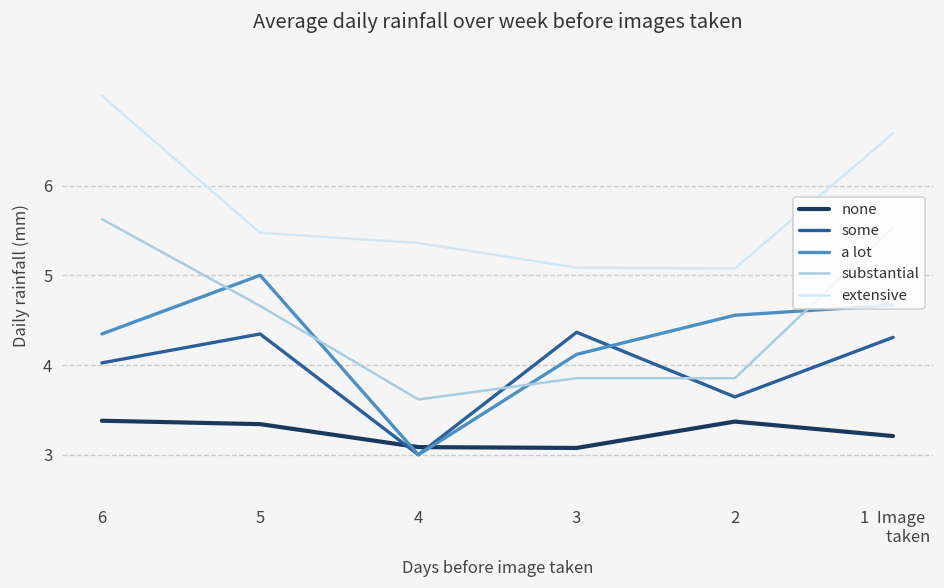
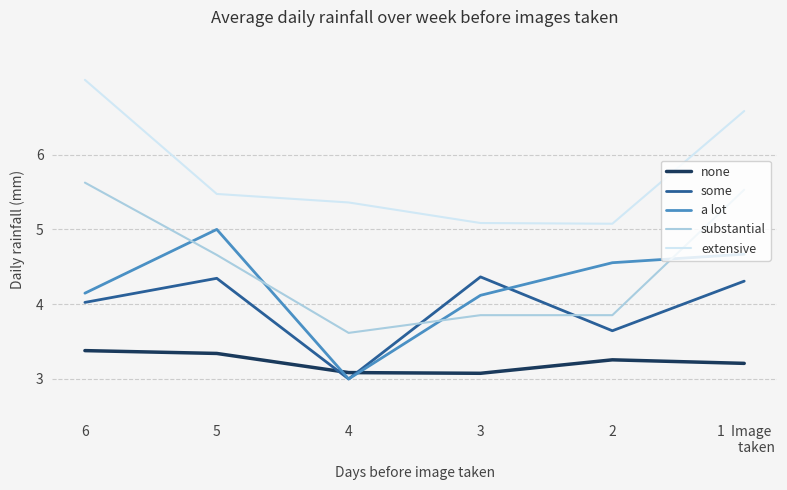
  {
    "none": {
      "6": 3.4,
      "5": 3.3,
      "4": 3.1,
      "3": 3.1,
-     "2": 3.4,
+     "2": 3.3,
      "1 Image taken": 3.2
    },
    "some": {
      "6": 4.0,
      "5": 4.3,
      "3": 4.4,
      "2": 3.6,
      "1 Image taken": 4.3
    },
    "a lot": {
-     "6": 4.3,
+     "6": 4.1,
      "5": 5.0,
      "3": 4.1,
      "2": 4.6
    }
  }
